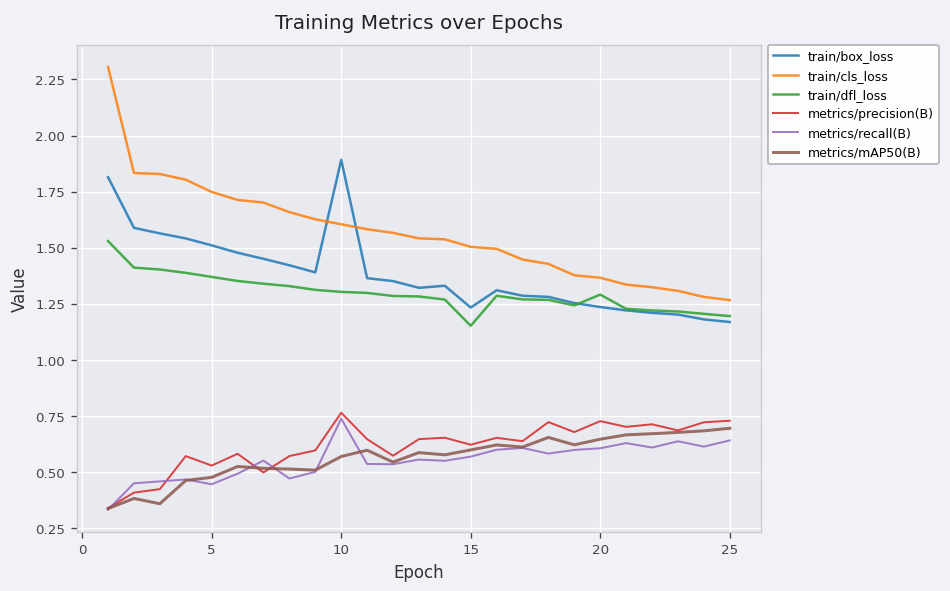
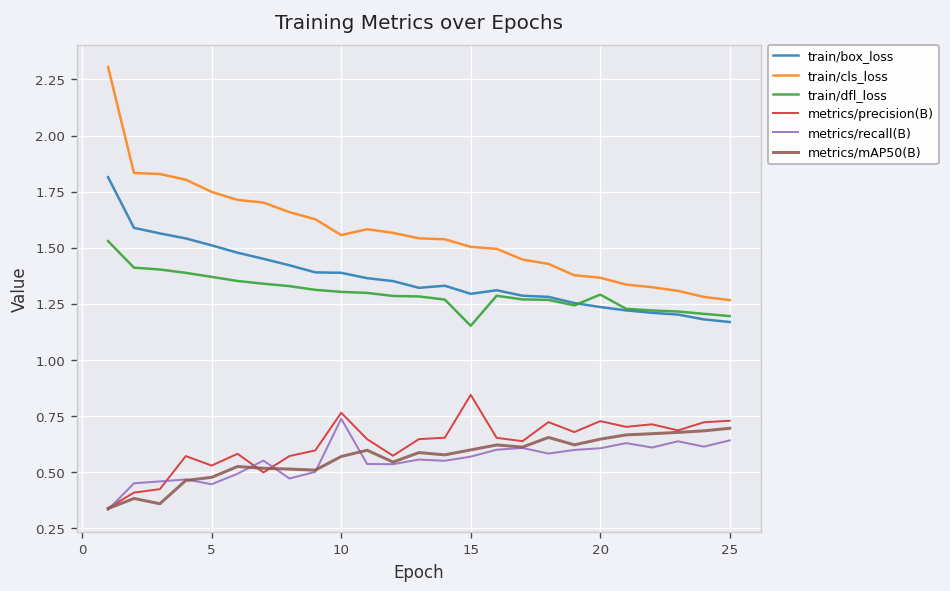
  {
    "train/box_loss": {
      "5": 1.51,
-     "10": 1.89,
-     "15": 1.23,
+     "10": 1.39,
+     "15": 1.29,
      "20": 1.24,
      "25": 1.17
    },
    "train/cls_loss": {
      "5": 1.75,
-     "10": 1.60,
+     "10": 1.56,
      "15": 1.50,
      "20": 1.37,
      "25": 1.27
    },
    "train/dfl_loss": {
      "5": 1.37,
      "10": 1.30,
      "15": 1.15,
      "20": 1.29,
      "25": 1.20
    },
    "metrics/precision(B)": {
      "5": 0.53,
      "10": 0.76,
-     "15": 0.62,
+     "15": 0.84,
      "20": 0.73,
      "25": 0.73
    },
    "metrics/recall(B)": {
      "5": 0.45,
      "10": 0.74,
      "15": 0.57,
      "20": 0.61,
      "25": 0.64
    },
    "metrics/mAP50(B)": {
      "5": 0.48,
      "10": 0.57,
      "15": 0.60,
      "20": 0.65,
      "25": 0.70
    }
  }
